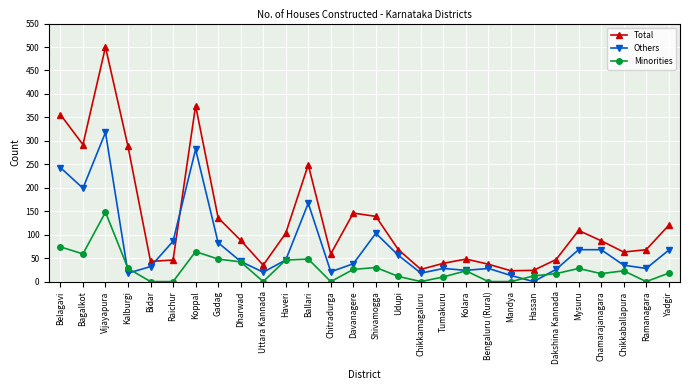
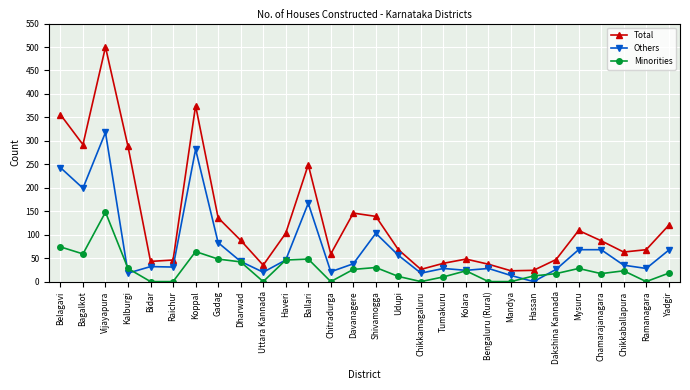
  {
    "Total": {
      "Belagavi": 360,
      "Bagalkot": 290,
      "Vijayapura": 500,
      "Kalburgi": 290,
      "Bidar": 40,
      "Raichur": 50,
      "Koppal": 380,
      "Gadag": 140,
      "Dharwad": 90,
      "Uttara Kannada": 40,
      "Haveri": 100,
      "Ballari": 250,
      "Chitradurga": 60,
      "Davanagere": 150,
      "Shivamogga": 140,
      "Udupi": 70,
      "Chikkamagaluru": 30,
      "Tumakuru": 40,
      "Kolara": 50,
      "Bengaluru (Rural)": 40,
      "Mandya": 20,
      "Hassan": 20,
      "Dakshina Kannada": 50,
      "Mysuru": 110,
      "Chamarajanagara": 90,
      "Chikkaballapura": 60,
      "Ramanagara": 70,
      "Yadgir": 120
    },
    "Others": {
      "Belagavi": 240,
      "Bagalkot": 200,
      "Vijayapura": 320,
      "Kalburgi": 20,
      "Bidar": 30,
-     "Raichur": 90,
+     "Raichur": 30,
      "Koppal": 280,
      "Gadag": 80,
      "Uttara Kannada": 20,
      "Ballari": 170,
      "Chitradurga": 20,
      "Davanagere": 40,
      "Shivamogga": 100,
      "Udupi": 60,
      "Chikkamagaluru": 20,
      "Tumakuru": 30,
      "Bengaluru (Rural)": 30,
      "Mandya": 10,
      "Hassan": 0,
      "Dakshina Kannada": 30,
      "Mysuru": 70,
      "Chamarajanagara": 70,
      "Chikkaballapura": 40,
      "Ramanagara": 30,
      "Yadgir": 70
    },
    "Minorities": {
      "Belagavi": 70,
      "Bagalkot": 60,
      "Vijayapura": 150,
      "Kalburgi": 30,
      "Bidar": 0,
      "Raichur": 0,
      "Koppal": 60,
      "Gadag": 50,
      "Uttara Kannada": 0,
      "Ballari": 50,
      "Chitradurga": 0,
      "Davanagere": 30,
      "Shivamogga": 30,
      "Udupi": 10,
      "Chikkamagaluru": 0,
      "Tumakuru": 10,
      "Bengaluru (Rural)": 0,
      "Mandya": 0,
      "Hassan": 10,
      "Dakshina Kannada": 20,
      "Mysuru": 30,
      "Chamarajanagara": 20,
      "Chikkaballapura": 20,
      "Ramanagara": 0,
      "Yadgir": 20
    }
  }
